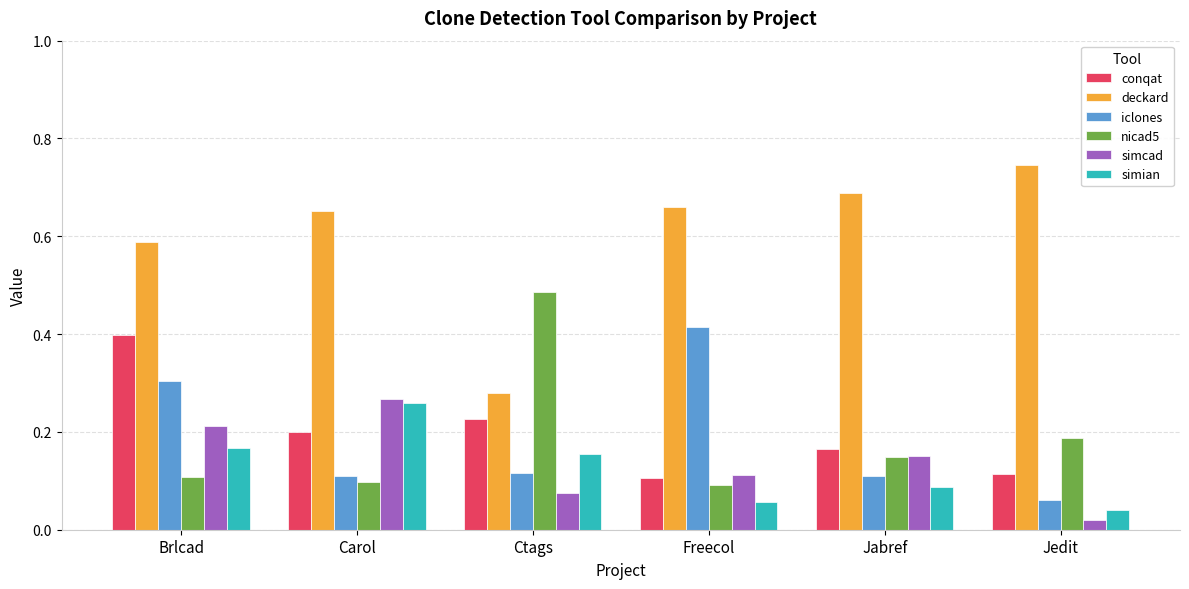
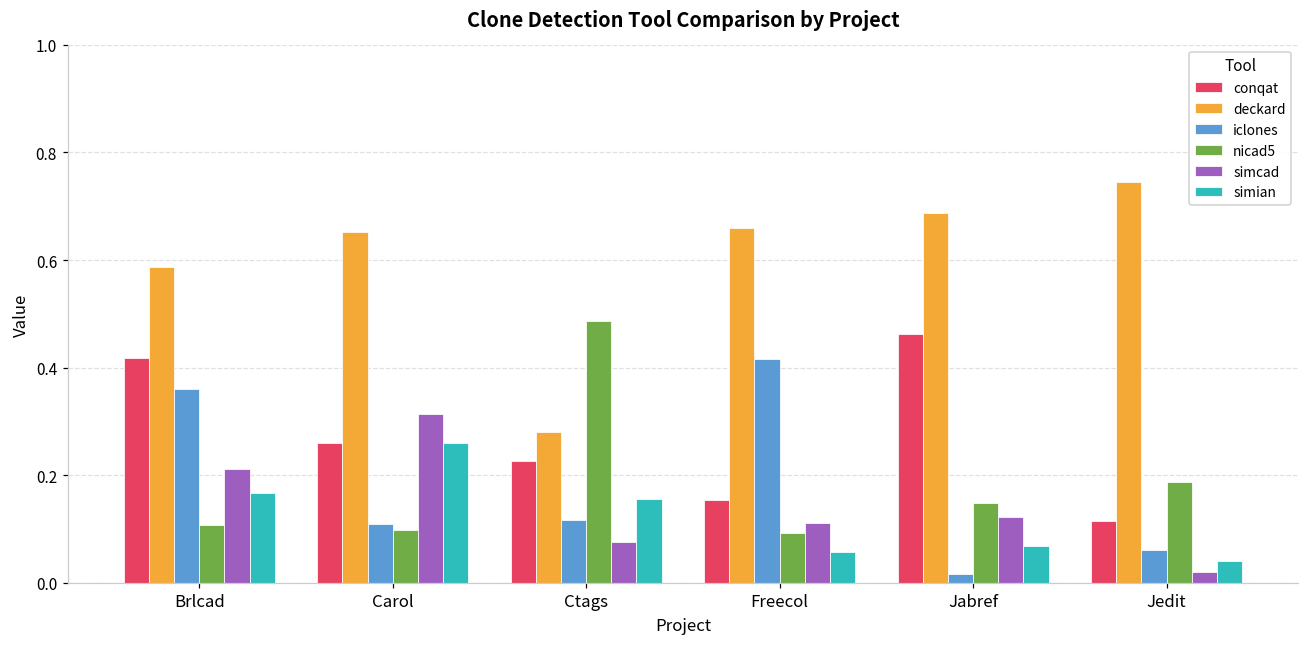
  {
    "conqat": {
-     "Brlcad": 0.40,
-     "Carol": 0.20,
+     "Brlcad": 0.42,
+     "Carol": 0.26,
      "Ctags": 0.23,
-     "Freecol": 0.10,
-     "Jabref": 0.16,
+     "Freecol": 0.15,
+     "Jabref": 0.46,
      "Jedit": 0.11
    },
    "deckard": {
      "Brlcad": 0.59,
      "Carol": 0.65,
      "Ctags": 0.28,
      "Freecol": 0.66,
      "Jabref": 0.69,
      "Jedit": 0.74
    },
    "iclones": {
-     "Brlcad": 0.30,
+     "Brlcad": 0.36,
      "Carol": 0.11,
      "Ctags": 0.12,
      "Freecol": 0.42,
-     "Jabref": 0.11,
+     "Jabref": 0.02,
      "Jedit": 0.06
    },
    "nicad5": {
      "Brlcad": 0.11,
      "Carol": 0.10,
      "Ctags": 0.49,
      "Freecol": 0.09,
      "Jabref": 0.15,
      "Jedit": 0.19
    },
    "simcad": {
      "Brlcad": 0.21,
-     "Carol": 0.27,
+     "Carol": 0.31,
      "Ctags": 0.08,
      "Freecol": 0.11,
-     "Jabref": 0.15,
+     "Jabref": 0.12,
      "Jedit": 0.02
    },
    "simian": {
      "Brlcad": 0.17,
      "Carol": 0.26,
      "Ctags": 0.16,
      "Freecol": 0.06,
-     "Jabref": 0.09,
+     "Jabref": 0.07,
      "Jedit": 0.04
    }
  }
